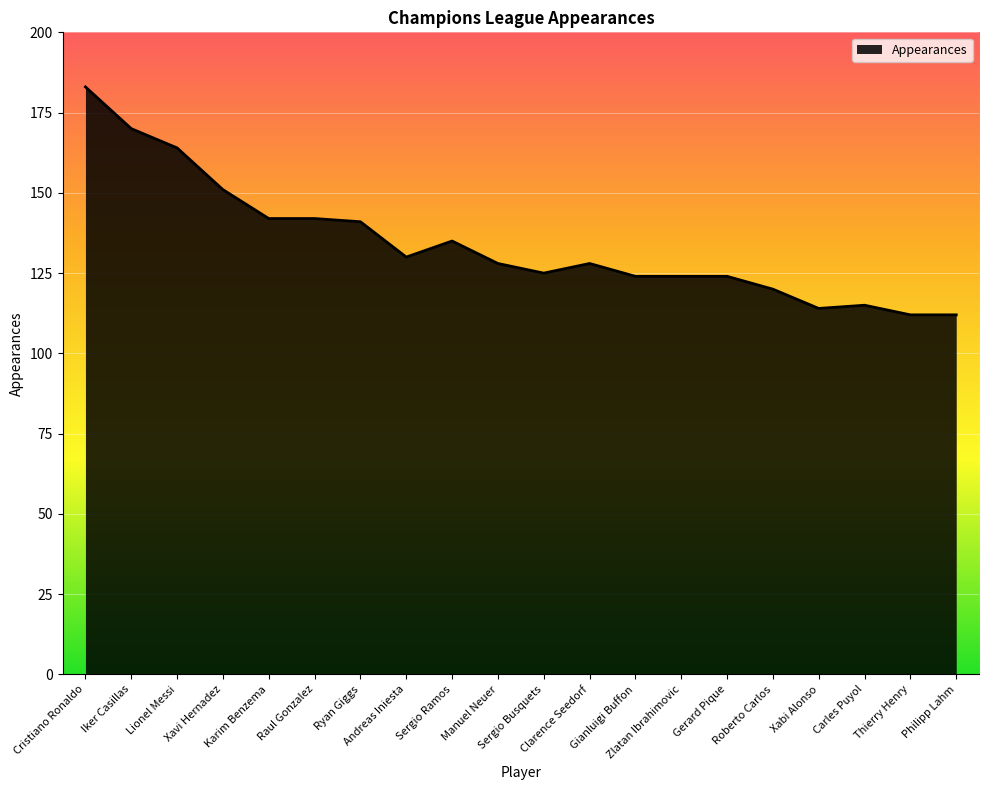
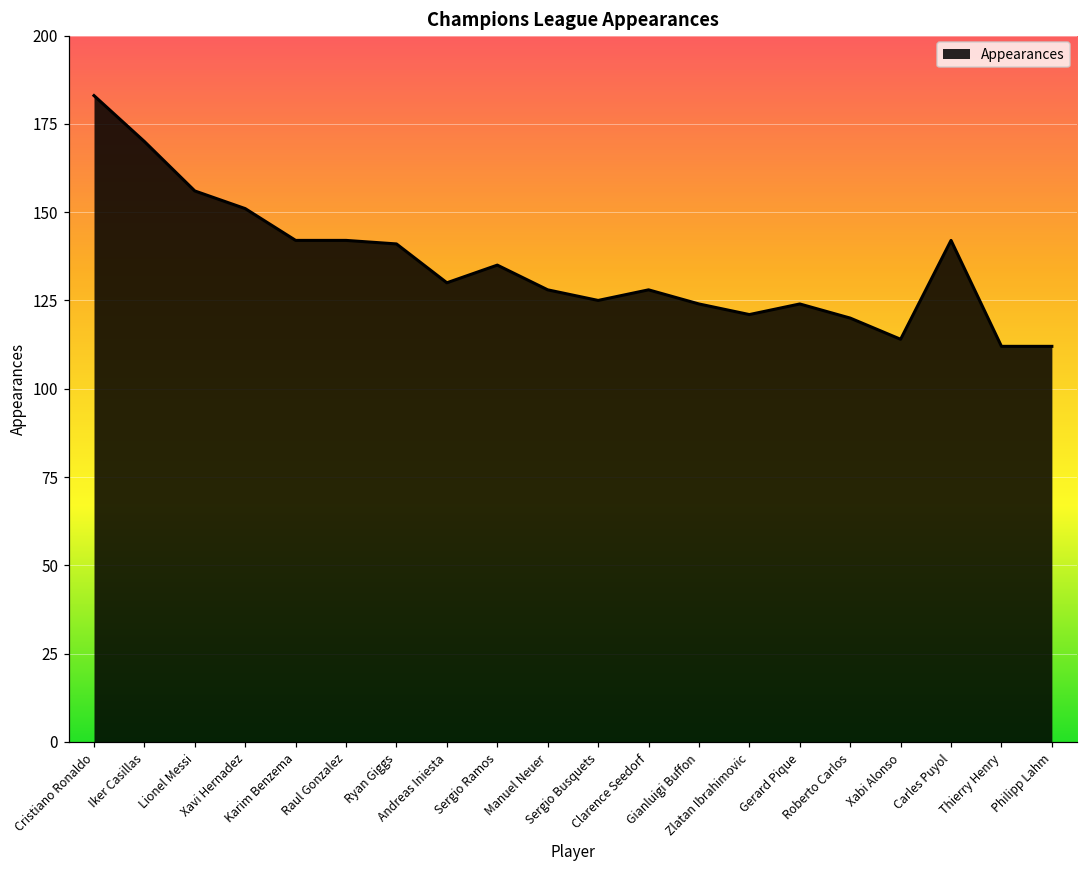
  {
    "Cristiano Ronaldo": 183,
    "Iker Casillas": 170,
-   "Lionel Messi": 164,
+   "Lionel Messi": 156,
    "Xavi Hernadez": 151,
    "Karim Benzema": 142,
    "Raul Gonzalez": 142,
    "Ryan Giggs": 141,
    "Andreas Iniesta": 130,
    "Sergio Ramos": 135,
    "Manuel Neuer": 128,
    "Sergio Busquets": 125,
    "Clarence Seedorf": 128,
    "Gianluigi Buffon": 124,
-   "Zlatan Ibrahimovic": 124,
+   "Zlatan Ibrahimovic": 121,
    "Gerard Pique": 124,
    "Roberto Carlos": 120,
    "Xabi Alonso": 114,
-   "Carles Puyol": 115,
+   "Carles Puyol": 142,
    "Thierry Henry": 112,
    "Philipp Lahm": 112
  }
